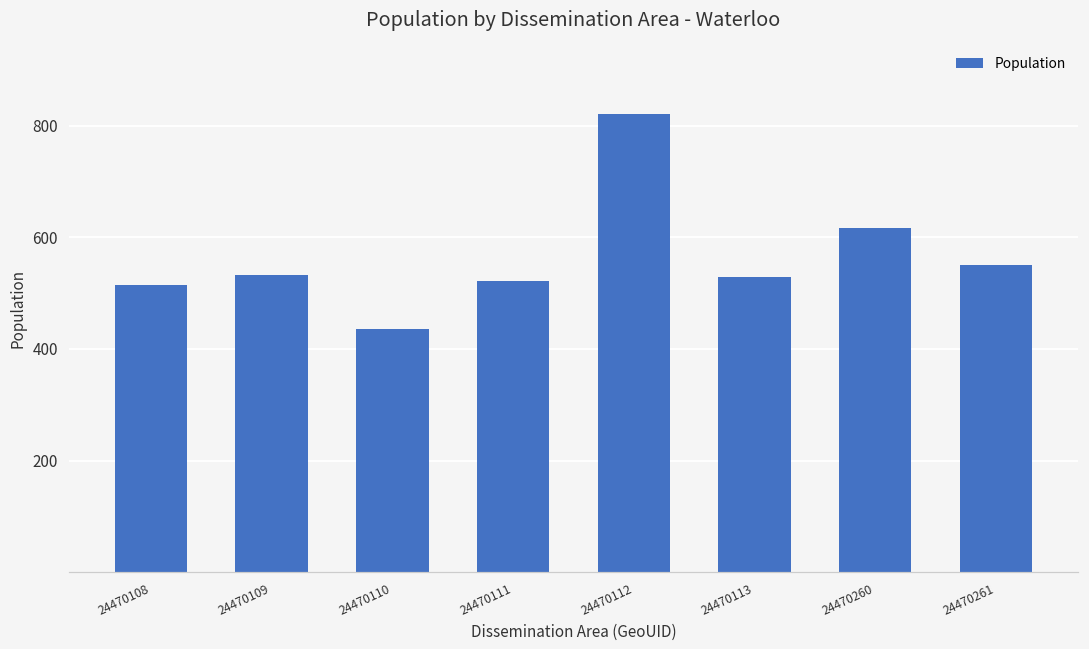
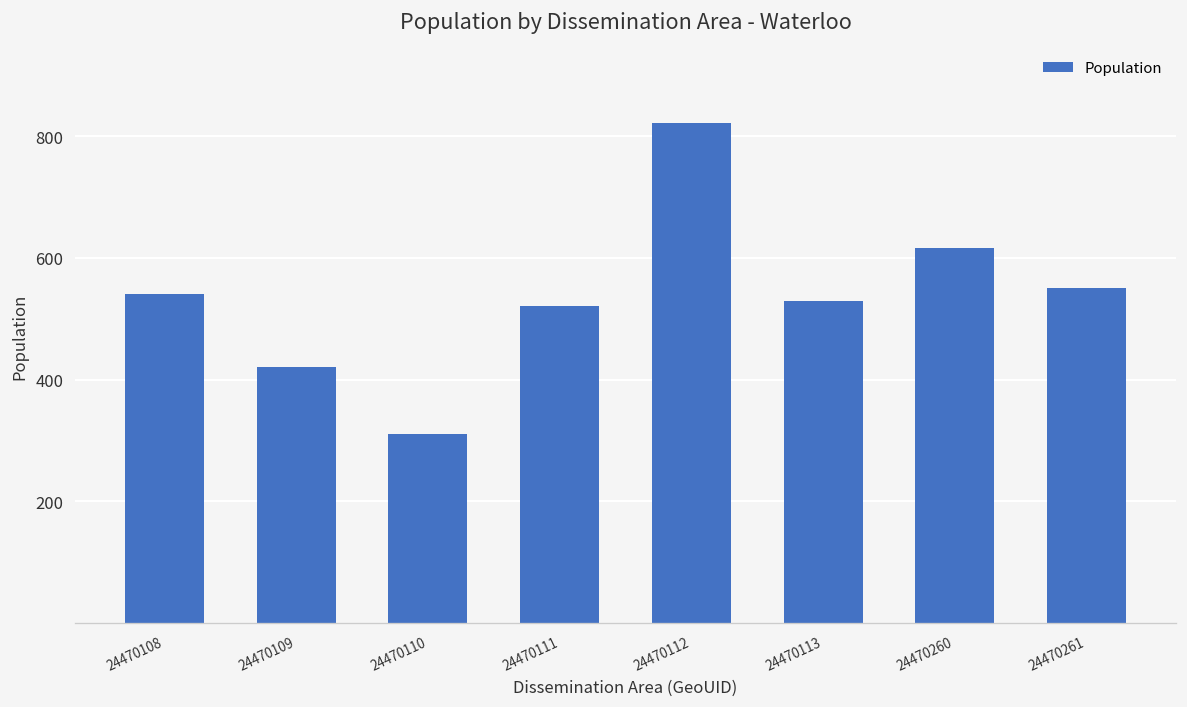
  {
-   "24470108": 510,
-   "24470109": 530,
-   "24470110": 440,
+   "24470108": 540,
+   "24470109": 420,
+   "24470110": 310,
    "24470111": 520,
    "24470112": 820,
    "24470113": 530,
    "24470260": 620,
    "24470261": 550
  }
